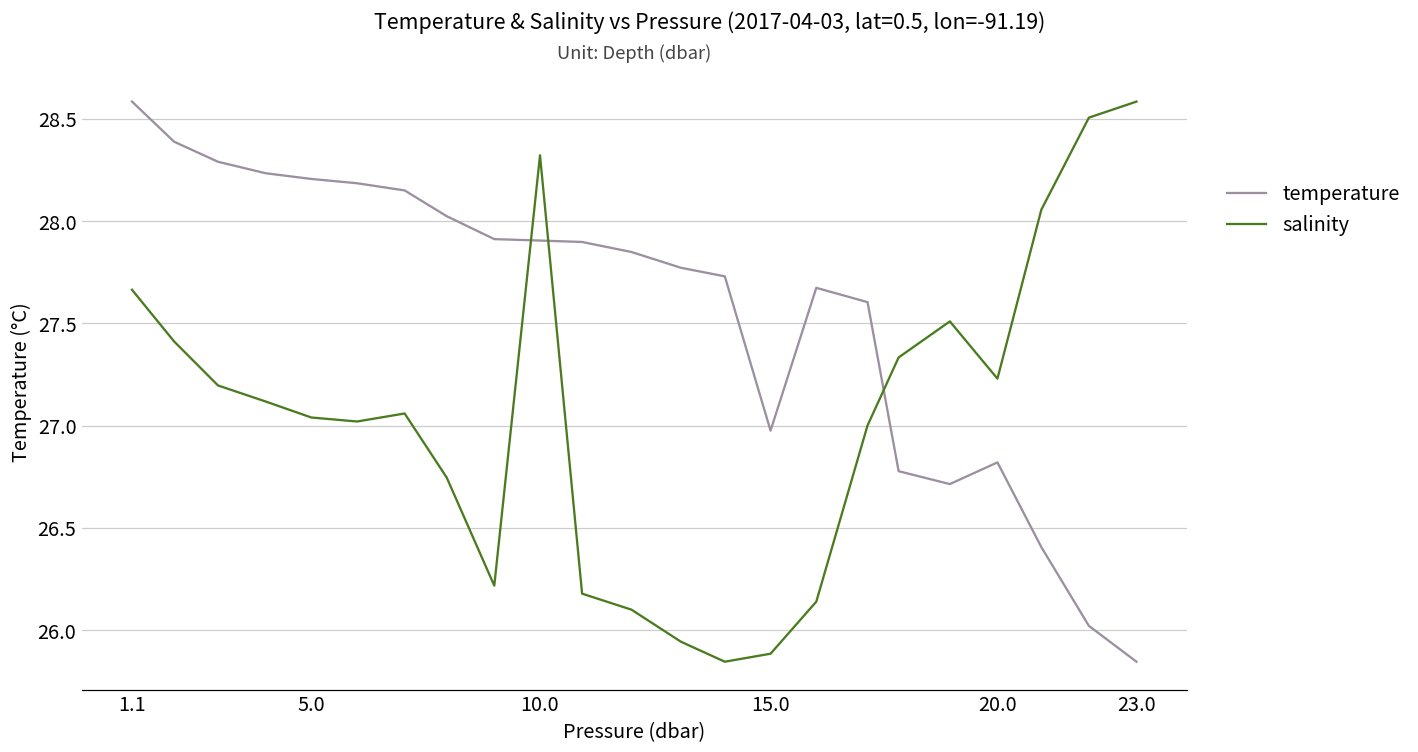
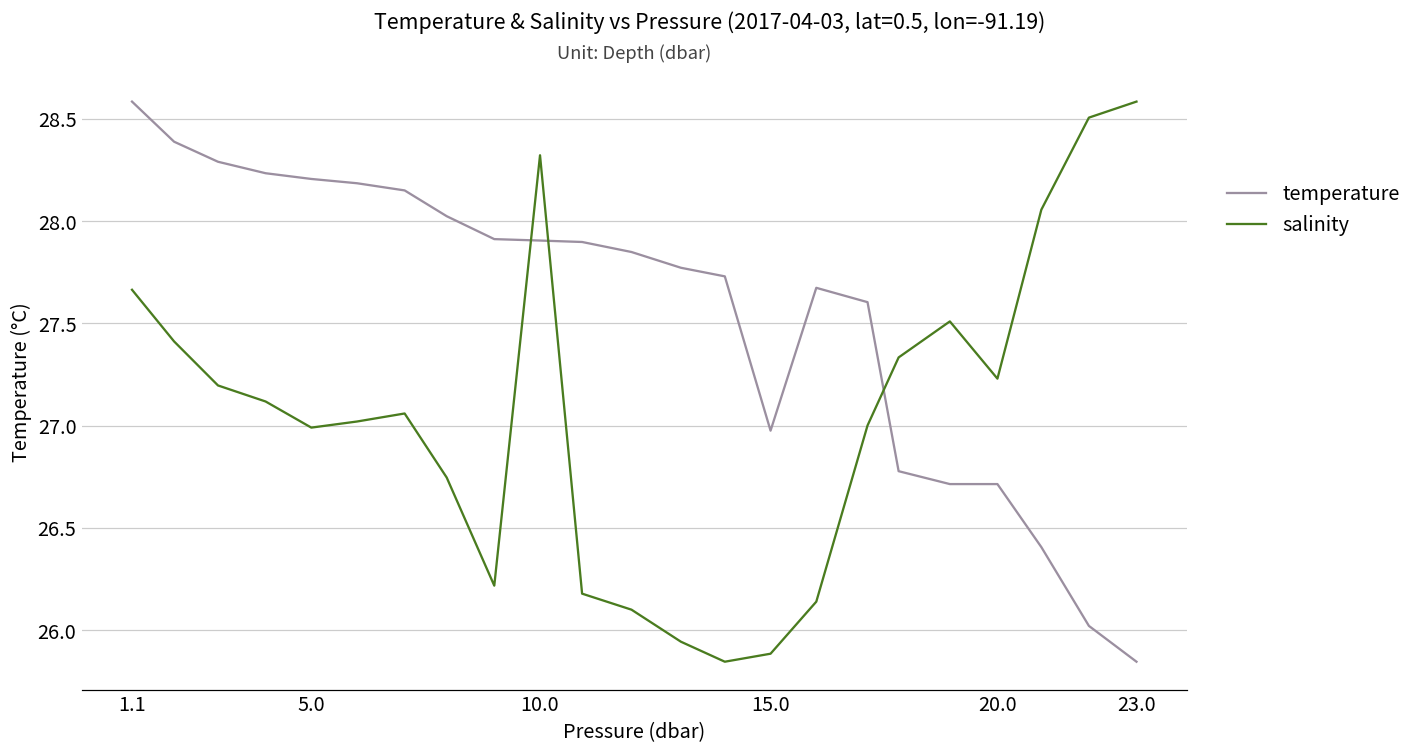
  {
    "temperature": {
      "1.1": 28.58,
      "5.0": 28.21,
      "10.0": 27.91,
      "15.0": 26.98,
-     "20.0": 26.82,
+     "20.0": 26.72,
      "23.0": 25.85
    },
    "salinity": {
      "1.1": 27.66,
-     "5.0": 27.04,
+     "5.0": 26.99,
      "10.0": 28.32,
      "15.0": 25.89,
      "20.0": 27.23,
      "23.0": 28.58
    }
  }
